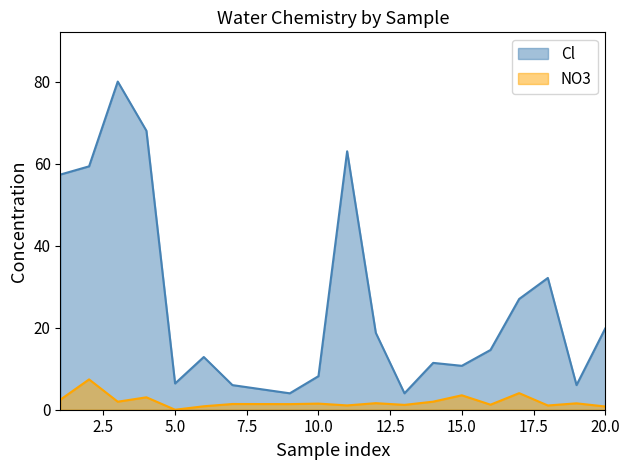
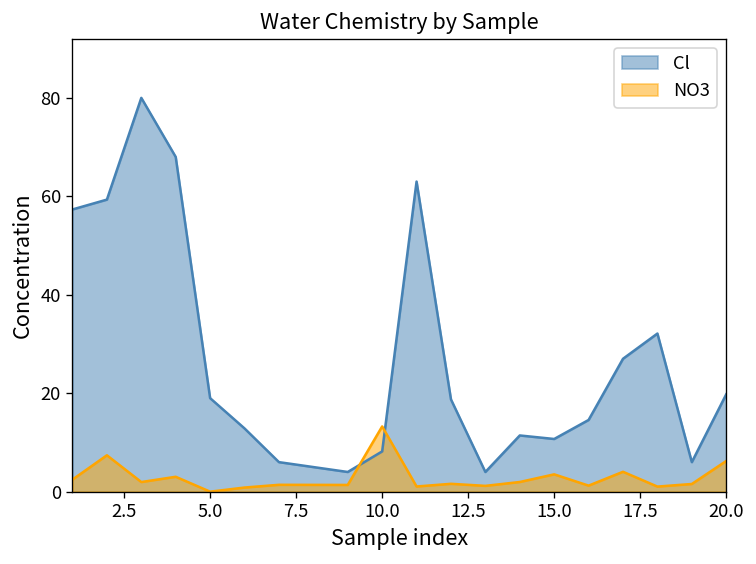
  {
    "Cl": {
-     "5.0": 6,
+     "5.0": 19,
      "10.0": 8,
      "15.0": 11,
      "20.0": 20
    },
    "NO3": {
      "5.0": 0,
-     "10.0": 1,
+     "10.0": 13,
      "15.0": 4,
-     "20.0": 1
+     "20.0": 6
    }
  }
